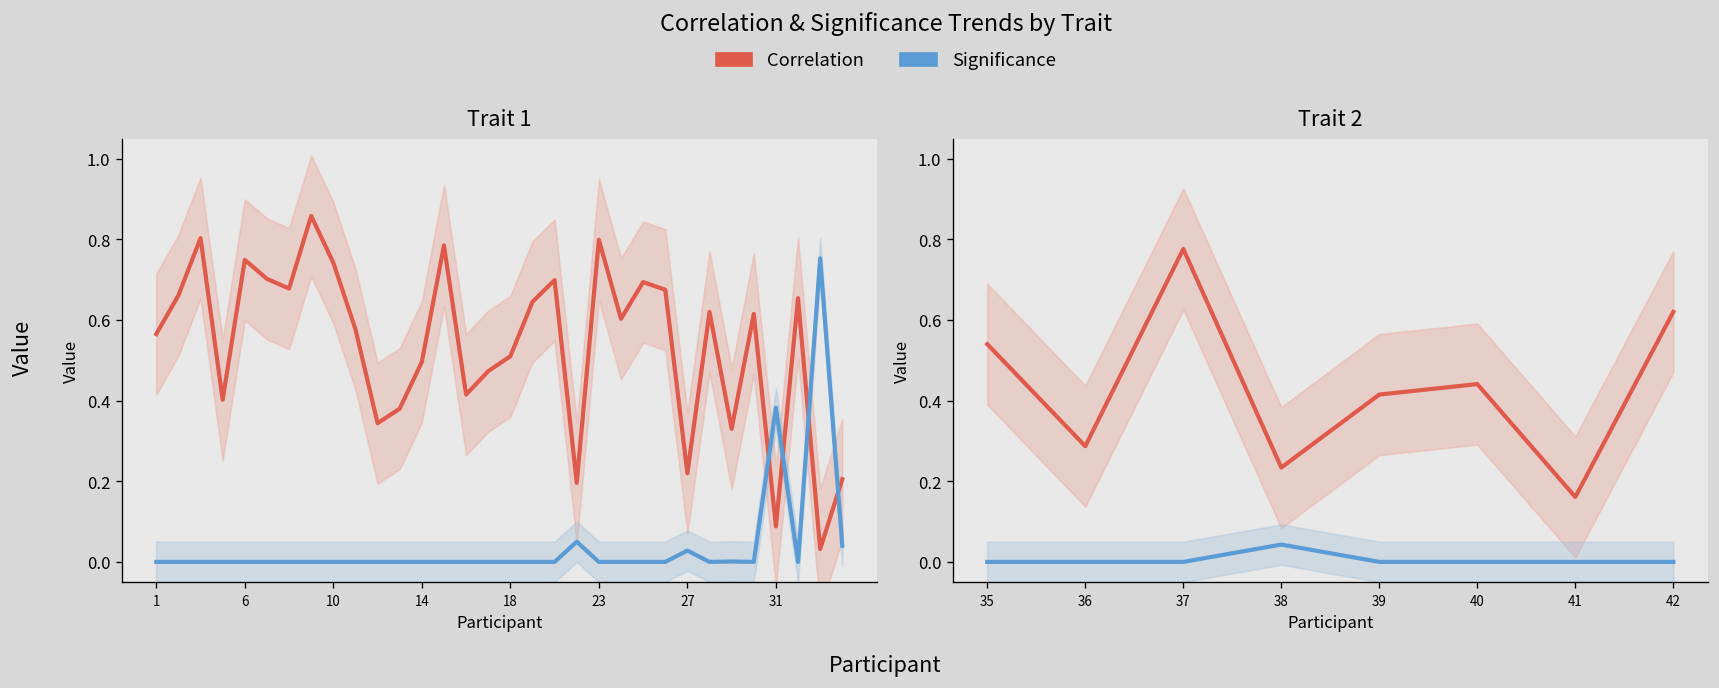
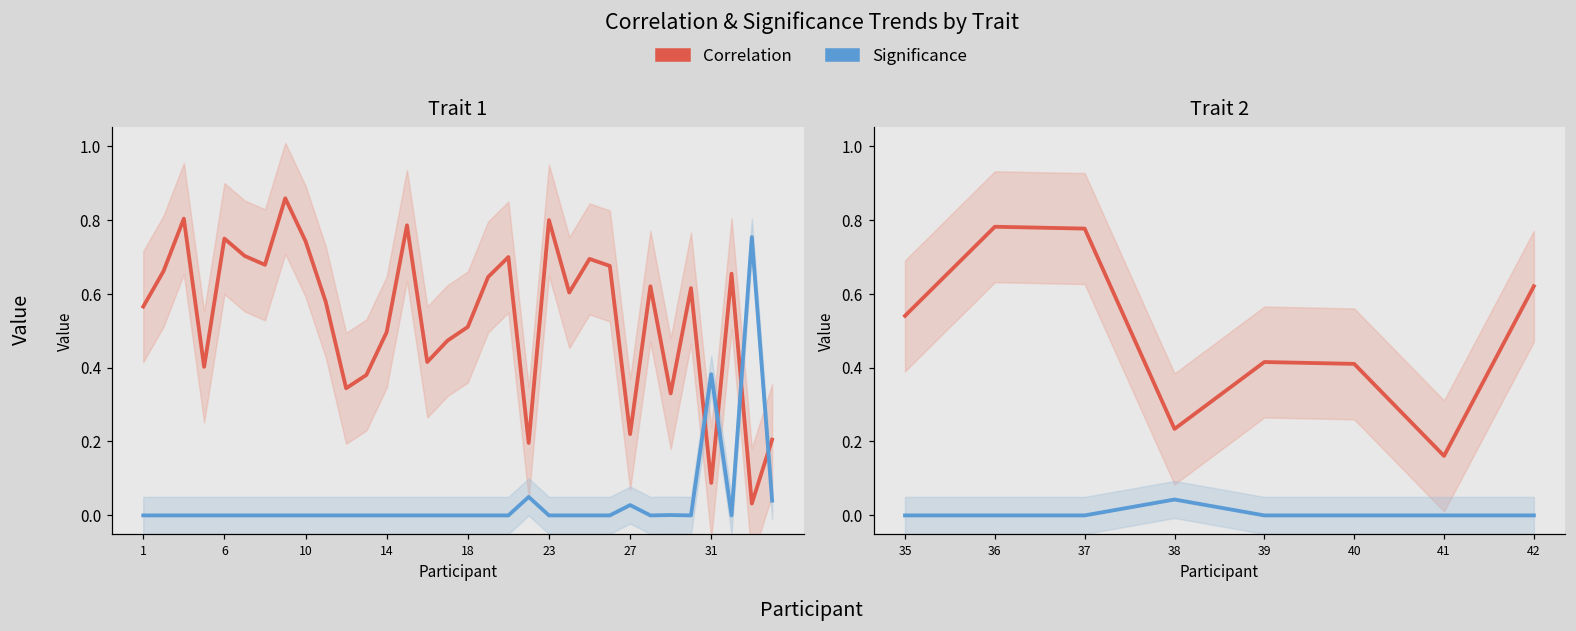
  {
    "Trait 2": {
      "Correlation": {
        "35": 0.54,
-       "36": 0.29,
+       "36": 0.78,
        "37": 0.78,
        "38": 0.23,
        "39": 0.42,
-       "40": 0.44,
+       "40": 0.41,
        "41": 0.16,
        "42": 0.62
      },
      "Significance": {
        "35": 0.00,
        "36": 0.00,
        "37": 0.00,
        "38": 0.04,
        "39": 0.00,
        "40": 0.00,
        "41": 0.00,
        "42": 0.00
      }
    }
  }
